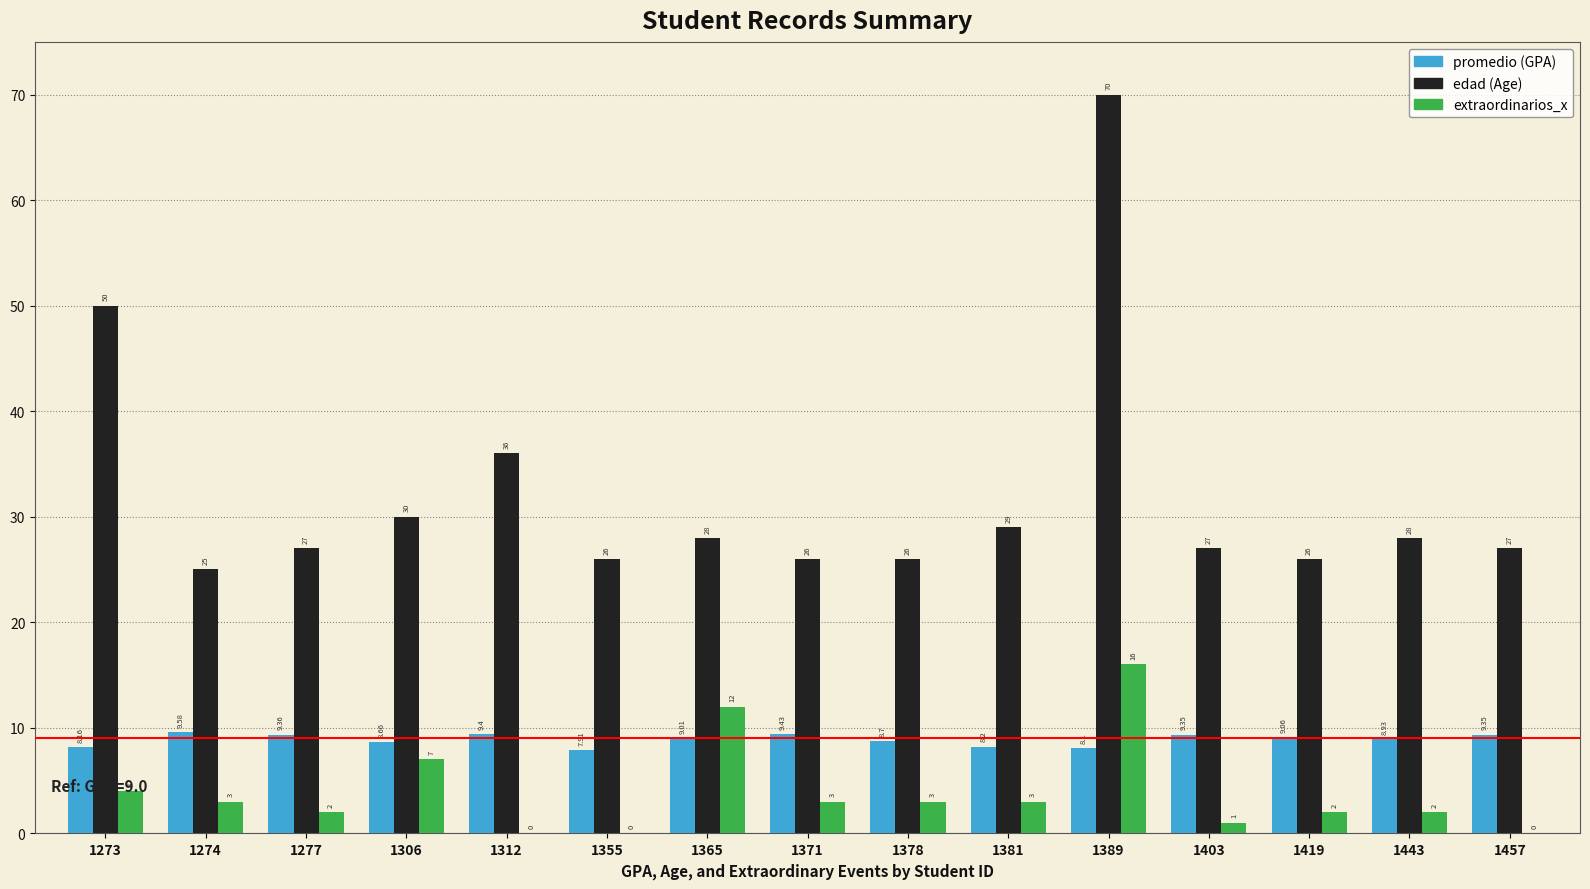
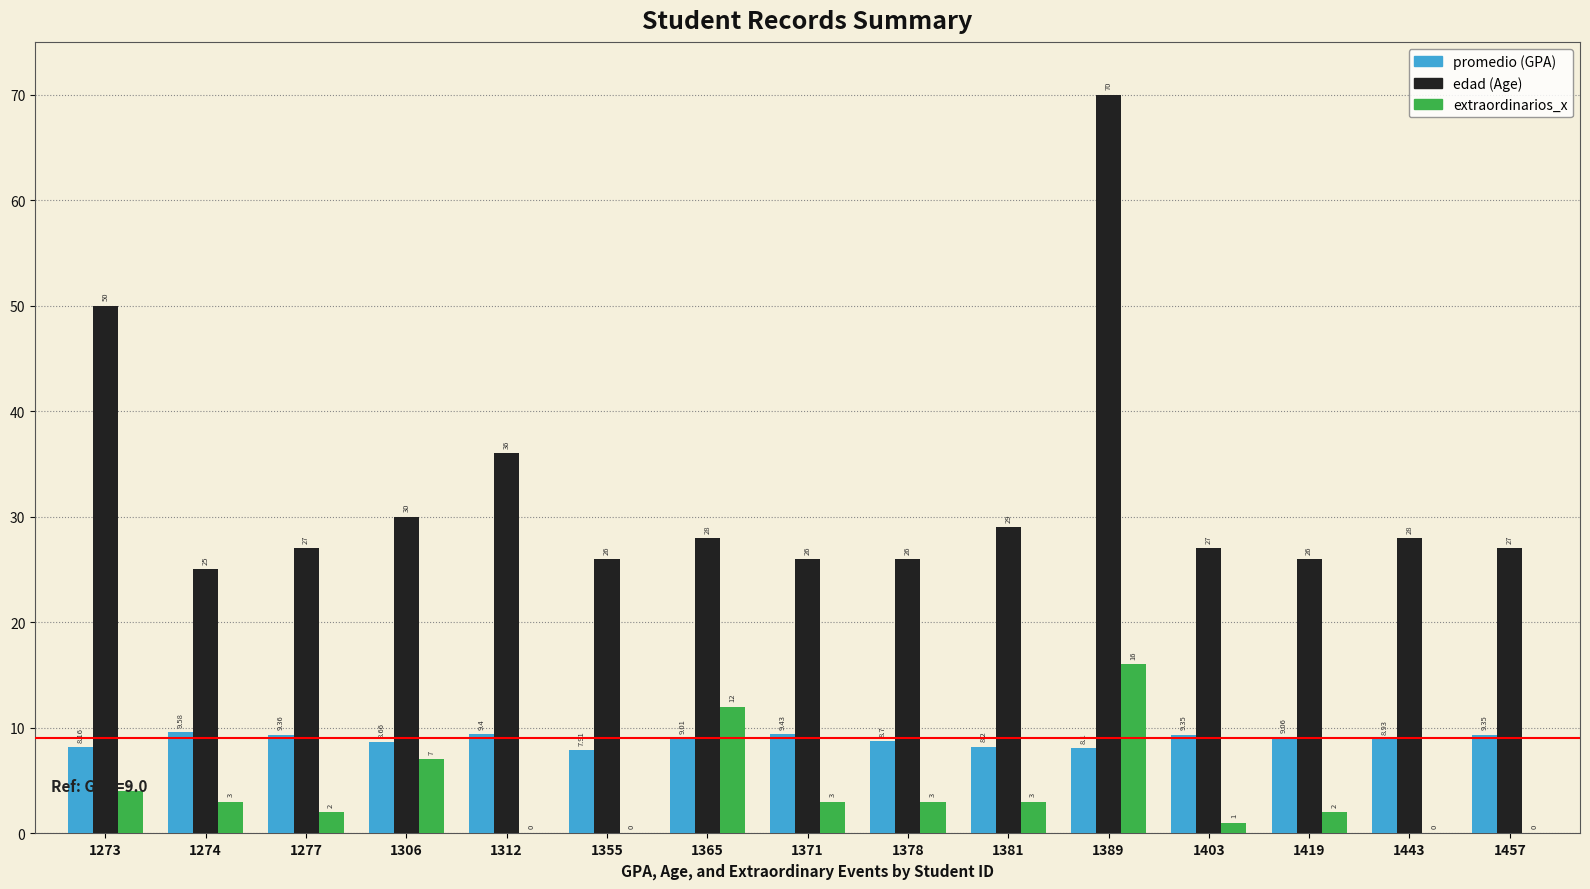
  {
    "extraordinarios_x": {
      "1274": 3,
      "1277": 2,
      "1306": 7,
      "1312": 0,
      "1355": 0,
      "1365": 12,
      "1371": 3,
      "1378": 3,
      "1381": 3,
      "1389": 16,
      "1403": 1,
      "1419": 2,
-     "1443": 2,
+     "1443": 0,
      "1457": 0
    }
  }
